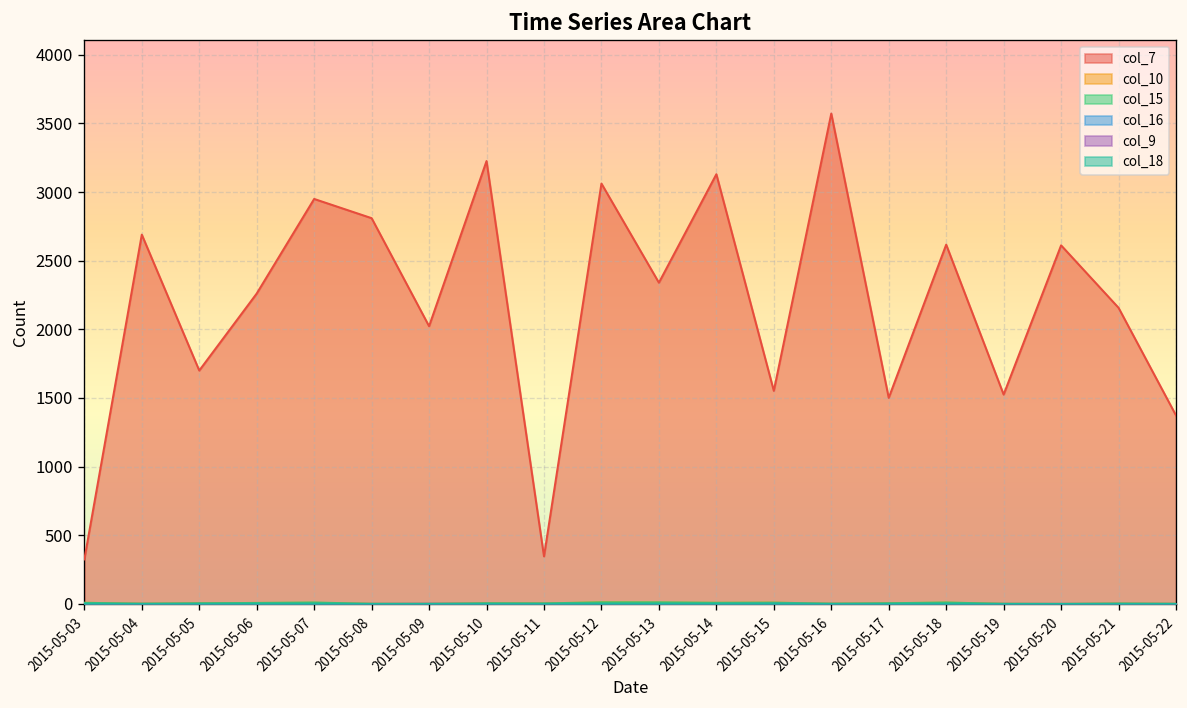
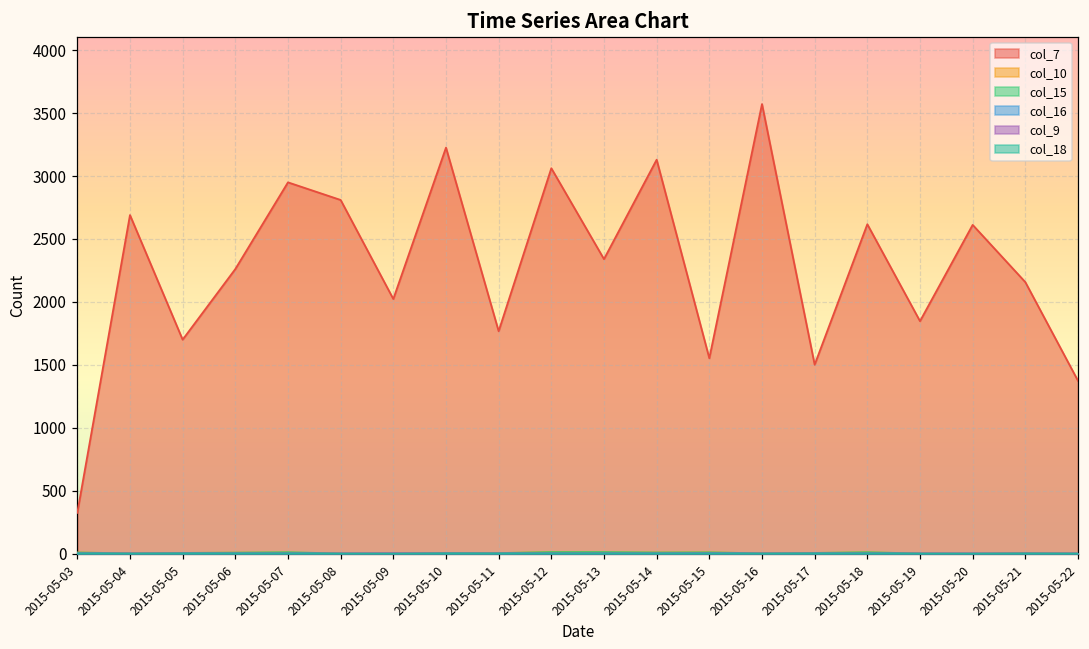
  {
    "col_7": {
      "2015-05-03": 320,
      "2015-05-04": 2690,
      "2015-05-05": 1700,
      "2015-05-06": 2260,
      "2015-05-07": 2950,
      "2015-05-08": 2810,
      "2015-05-09": 2020,
      "2015-05-10": 3230,
-     "2015-05-11": 350,
+     "2015-05-11": 1770,
      "2015-05-12": 3060,
      "2015-05-13": 2340,
      "2015-05-14": 3130,
      "2015-05-15": 1550,
      "2015-05-16": 3570,
      "2015-05-17": 1500,
      "2015-05-18": 2620,
-     "2015-05-19": 1530,
+     "2015-05-19": 1850,
      "2015-05-20": 2610,
      "2015-05-21": 2160,
      "2015-05-22": 1370
    }
  }
